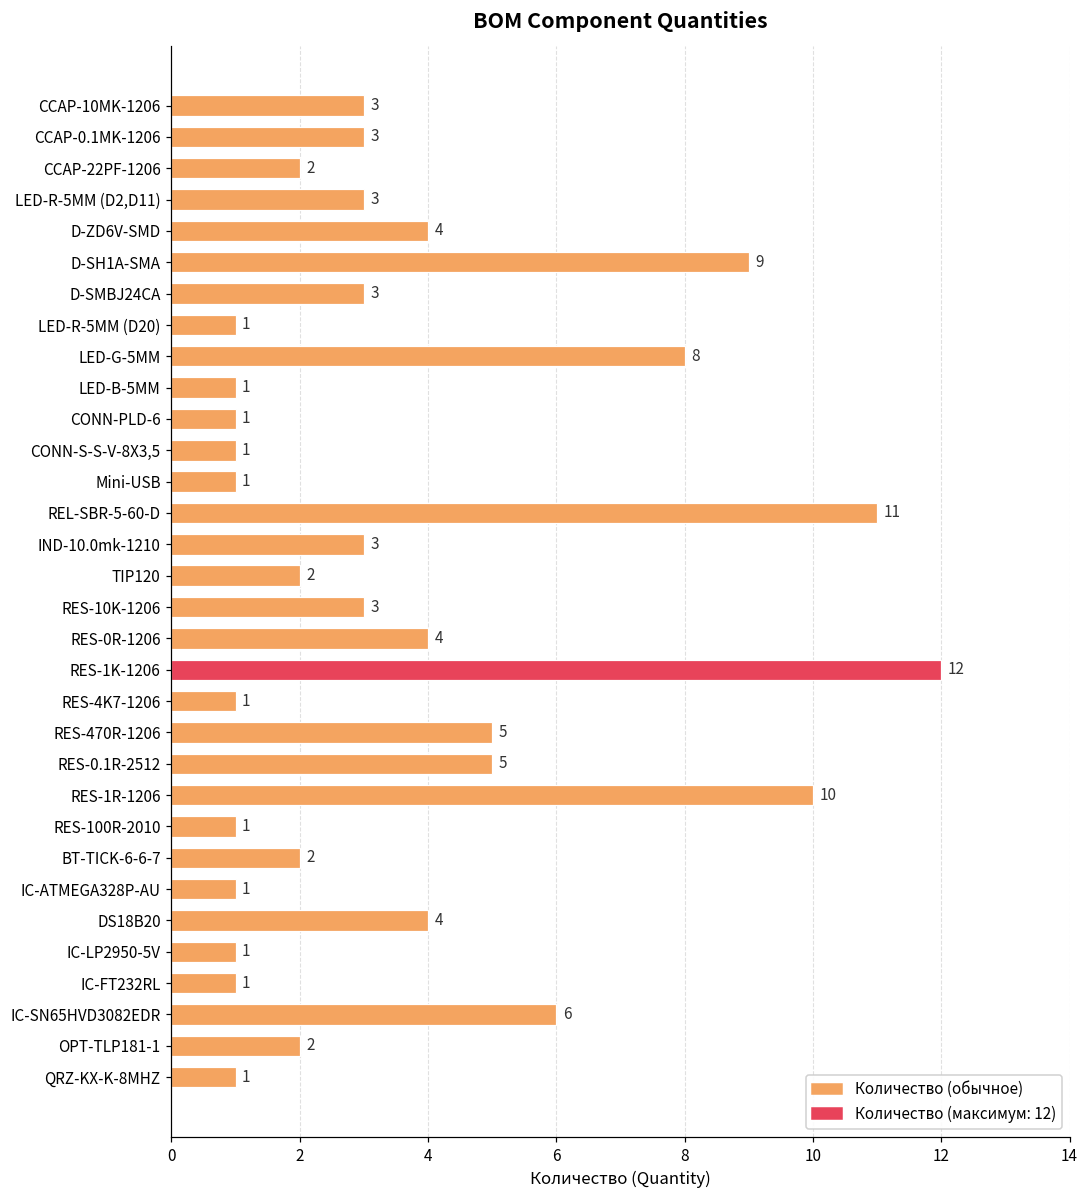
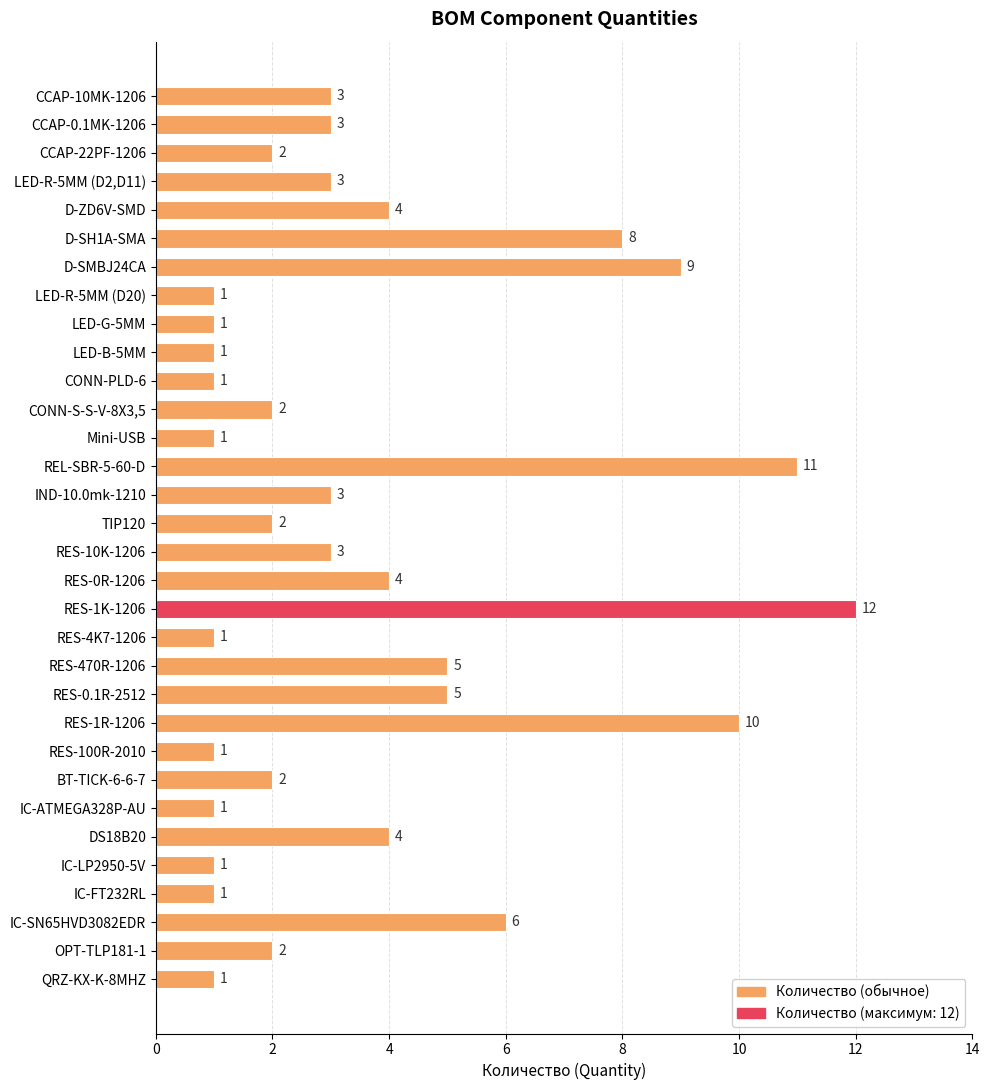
  {
    "CCAP-10MK-1206": 3,
    "CCAP-0.1MK-1206": 3,
    "CCAP-22PF-1206": 2,
    "LED-R-5MM (D2,D11)": 3,
    "D-ZD6V-SMD": 4,
-   "D-SH1A-SMA": 9,
-   "D-SMBJ24CA": 3,
+   "D-SH1A-SMA": 8,
+   "D-SMBJ24CA": 9,
    "LED-R-5MM (D20)": 1,
-   "LED-G-5MM": 8,
+   "LED-G-5MM": 1,
    "LED-B-5MM": 1,
    "CONN-PLD-6": 1,
-   "CONN-S-S-V-8X3,5": 1,
+   "CONN-S-S-V-8X3,5": 2,
    "Mini-USB": 1,
    "REL-SBR-5-60-D": 11,
    "IND-10.0mk-1210": 3,
    "TIP120": 2,
    "RES-10K-1206": 3,
    "RES-0R-1206": 4,
    "RES-1K-1206": 12,
    "RES-4K7-1206": 1,
    "RES-470R-1206": 5,
    "RES-0.1R-2512": 5,
    "RES-1R-1206": 10,
    "RES-100R-2010": 1,
    "BT-TICK-6-6-7": 2,
    "IC-ATMEGA328P-AU": 1,
    "DS18B20": 4,
    "IC-LP2950-5V": 1,
    "IC-FT232RL": 1,
    "IC-SN65HVD3082EDR": 6,
    "OPT-TLP181-1": 2,
    "QRZ-KX-K-8MHZ": 1
  }
